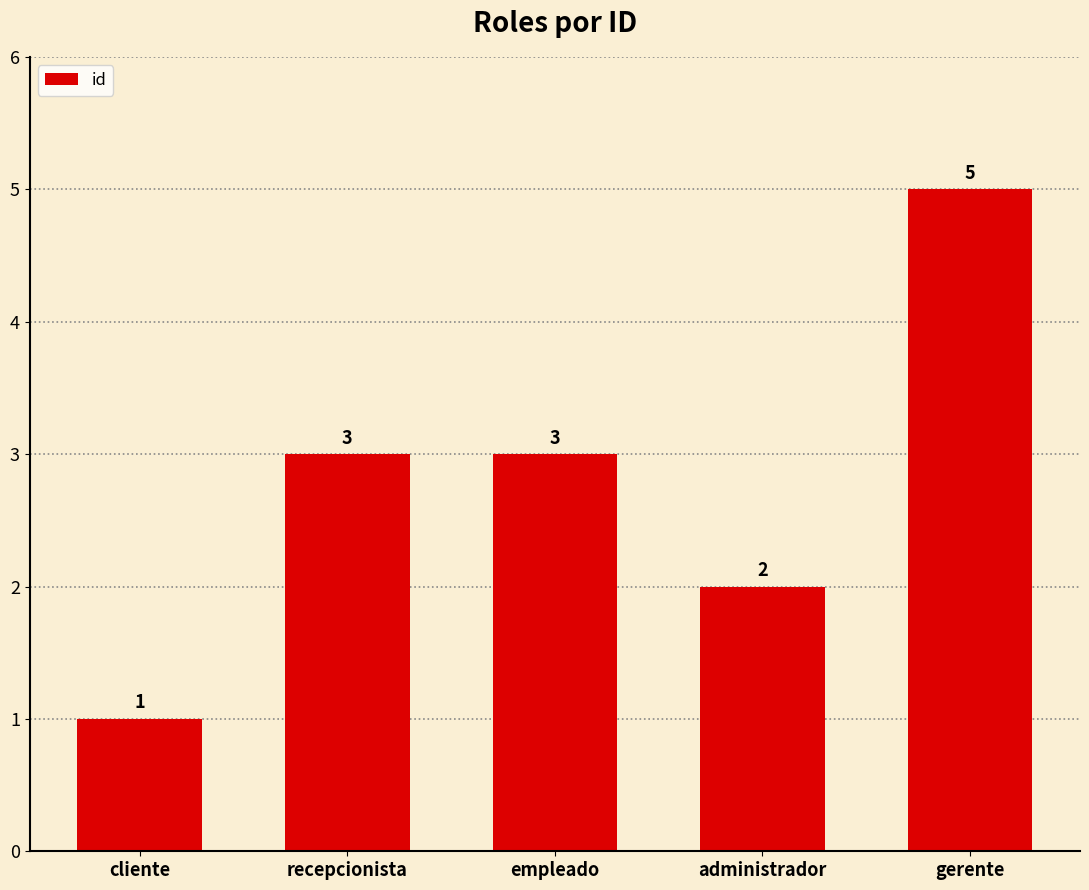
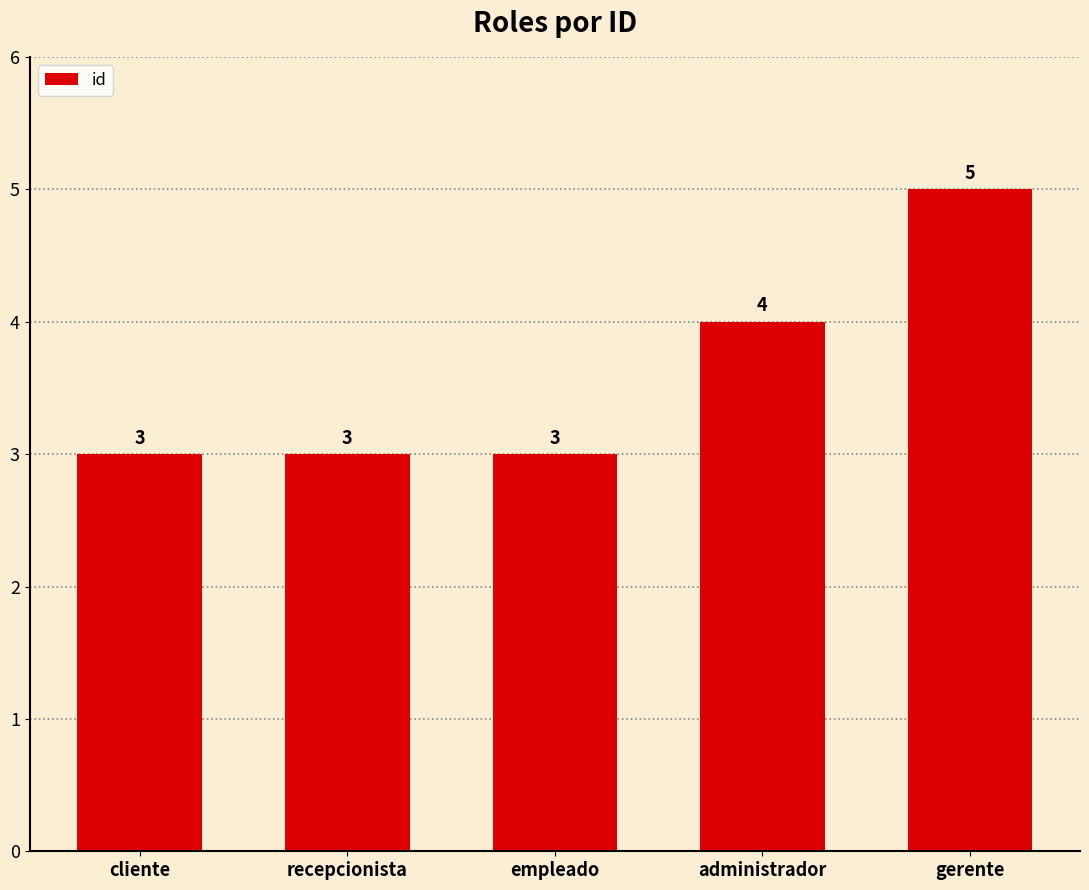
  {
-   "cliente": 1,
+   "cliente": 3,
    "recepcionista": 3,
    "empleado": 3,
-   "administrador": 2,
+   "administrador": 4,
    "gerente": 5
  }
